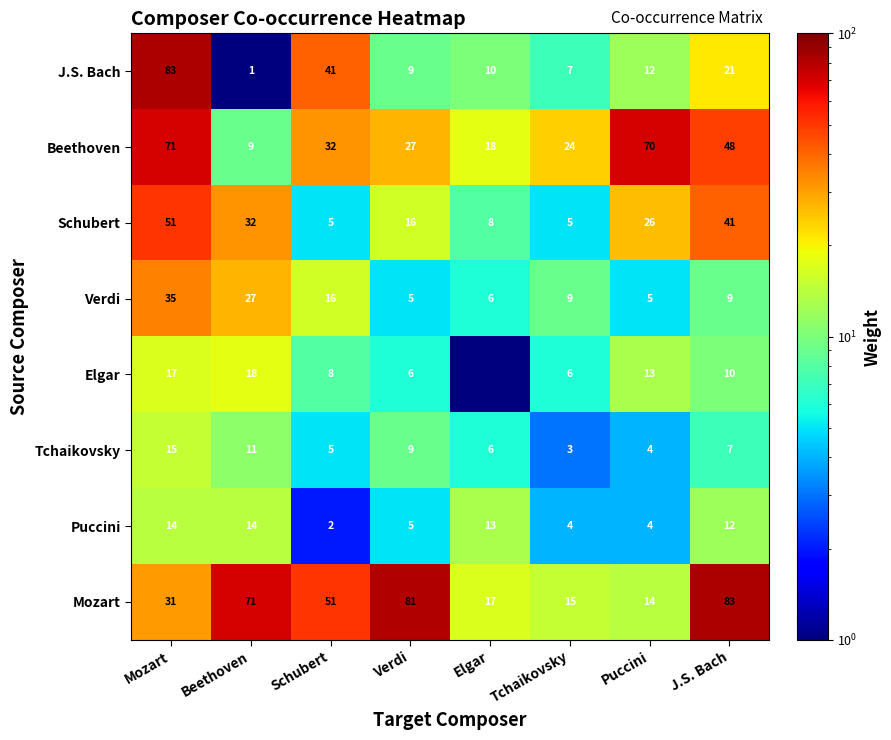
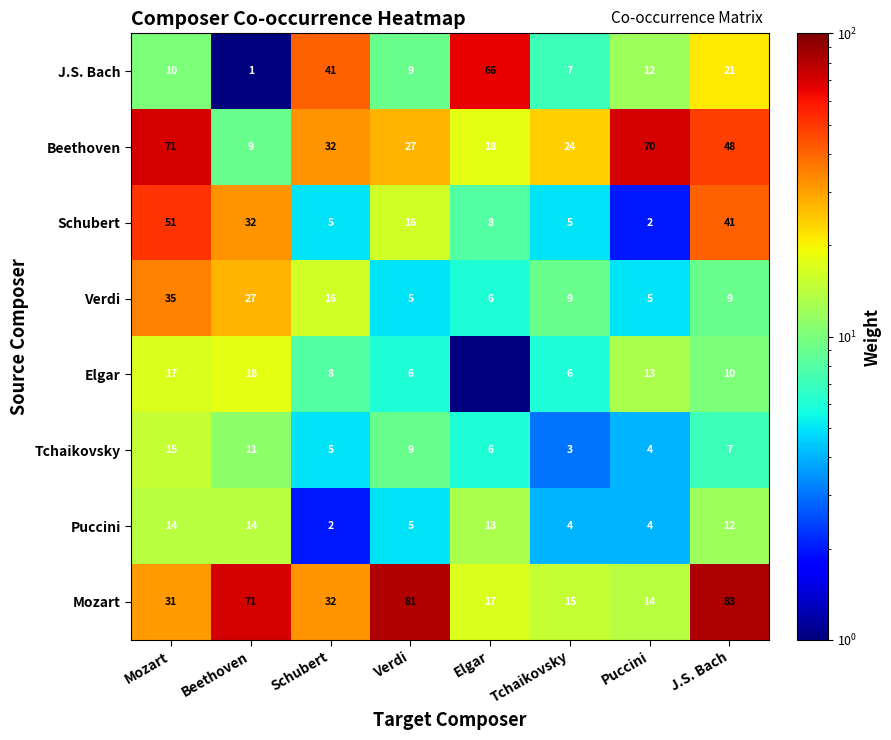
  {
    "J.S. Bach": {
-     "Mozart": 83,
+     "Mozart": 10,
      "Beethoven": 1,
      "Schubert": 41,
      "Verdi": 9,
-     "Elgar": 10,
+     "Elgar": 66,
      "Tchaikovsky": 7,
      "Puccini": 12,
      "J.S. Bach": 21
    },
    "Beethoven": {
      "Mozart": 71,
      "Beethoven": 9,
      "Schubert": 32,
      "Verdi": 27,
      "Elgar": 18,
      "Tchaikovsky": 24,
      "Puccini": 70,
      "J.S. Bach": 48
    },
    "Schubert": {
      "Mozart": 51,
      "Beethoven": 32,
      "Schubert": 5,
      "Verdi": 16,
      "Elgar": 8,
      "Tchaikovsky": 5,
-     "Puccini": 26,
+     "Puccini": 2,
      "J.S. Bach": 41
    },
    "Verdi": {
      "Mozart": 35,
      "Beethoven": 27,
      "Schubert": 16,
      "Verdi": 5,
      "Elgar": 6,
      "Tchaikovsky": 9,
      "Puccini": 5,
      "J.S. Bach": 9
    },
    "Elgar": {
      "Mozart": 17,
      "Beethoven": 18,
      "Schubert": 8,
      "Verdi": 6,
      "Tchaikovsky": 6,
      "Puccini": 13,
      "J.S. Bach": 10
    },
    "Tchaikovsky": {
      "Mozart": 15,
      "Beethoven": 11,
      "Schubert": 5,
      "Verdi": 9,
      "Elgar": 6,
      "Tchaikovsky": 3,
      "Puccini": 4,
      "J.S. Bach": 7
    },
    "Puccini": {
      "Mozart": 14,
      "Beethoven": 14,
      "Schubert": 2,
      "Verdi": 5,
      "Elgar": 13,
      "Tchaikovsky": 4,
      "Puccini": 4,
      "J.S. Bach": 12
    },
    "Mozart": {
      "Mozart": 31,
      "Beethoven": 71,
-     "Schubert": 51,
+     "Schubert": 32,
      "Verdi": 81,
      "Elgar": 17,
      "Tchaikovsky": 15,
      "Puccini": 14,
      "J.S. Bach": 83
    }
  }
